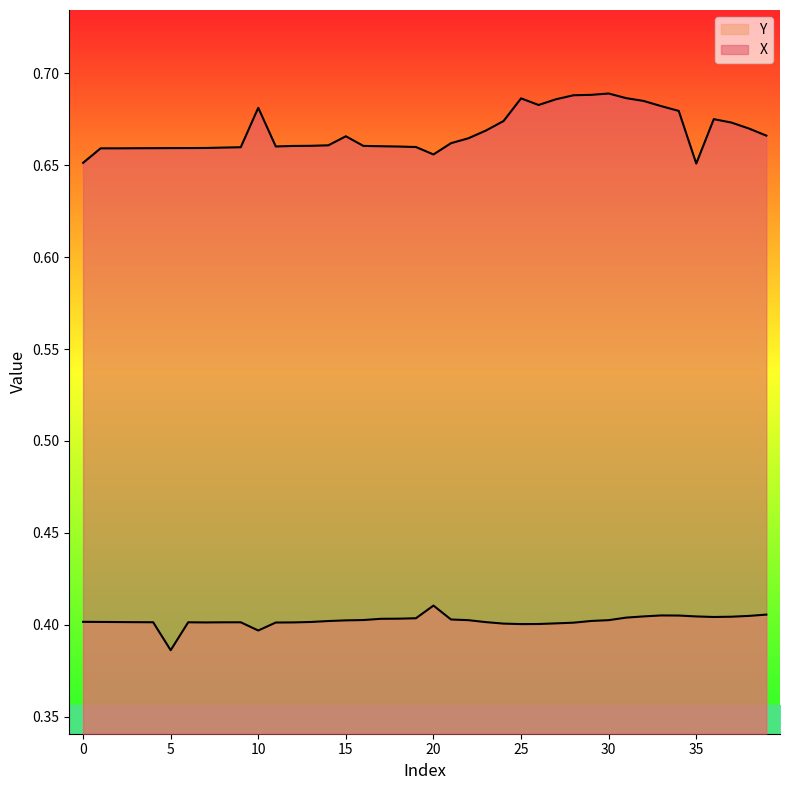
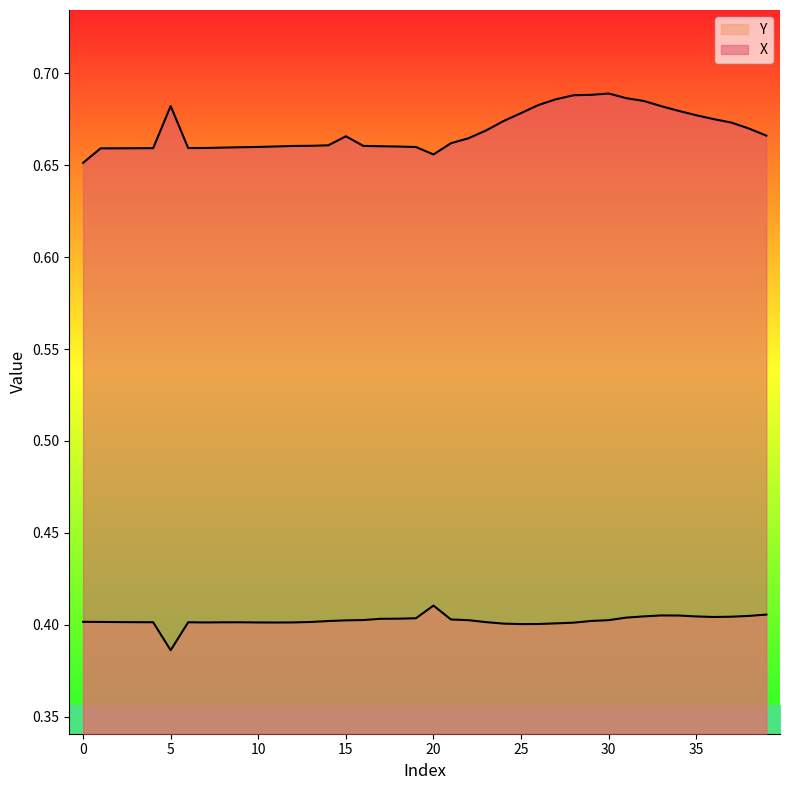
  {
    "X": {
      "0": 0.651,
-     "5": 0.659,
-     "10": 0.681,
+     "5": 0.682,
+     "10": 0.660,
      "15": 0.666,
      "20": 0.656,
-     "25": 0.686,
+     "25": 0.678,
      "30": 0.689,
-     "35": 0.651
+     "35": 0.677
    },
    "Y": {
      "0": 0.402,
      "5": 0.386,
-     "10": 0.397,
+     "10": 0.401,
      "15": 0.402,
      "20": 0.410,
      "25": 0.400,
      "30": 0.402,
      "35": 0.404
    }
  }
